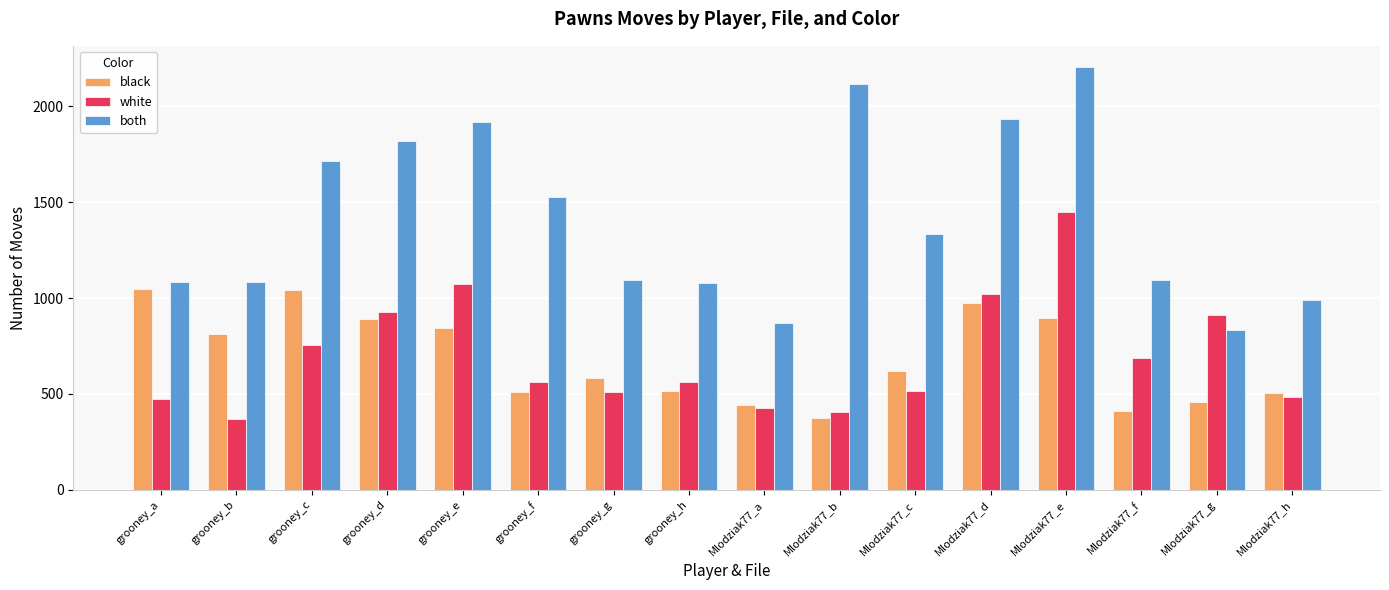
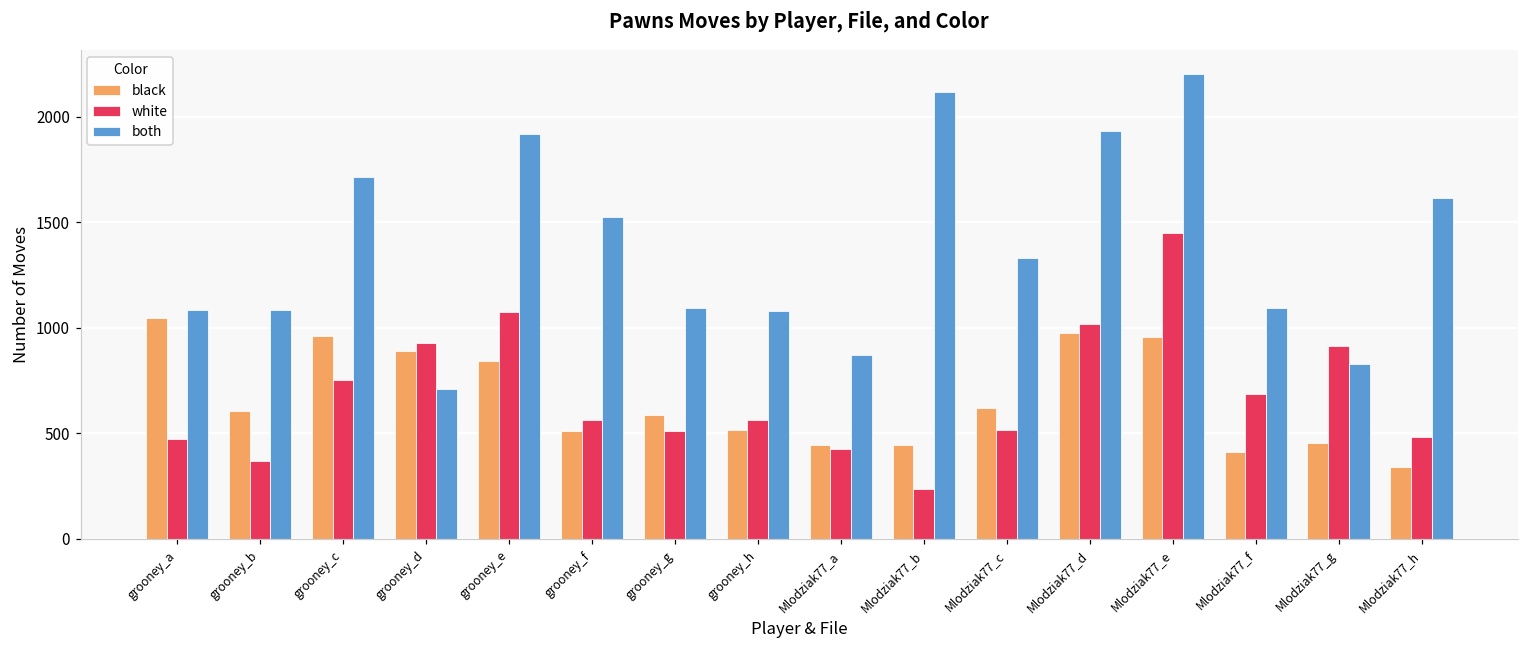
  {
    "black": {
      "grooney_a": 1050,
-     "grooney_b": 820,
-     "grooney_c": 1040,
+     "grooney_b": 610,
+     "grooney_c": 960,
      "grooney_d": 890,
      "grooney_e": 840,
      "grooney_f": 510,
      "grooney_g": 590,
      "grooney_h": 520,
      "Mlodziak77_a": 440,
-     "Mlodziak77_b": 370,
+     "Mlodziak77_b": 450,
      "Mlodziak77_c": 620,
      "Mlodziak77_d": 970,
-     "Mlodziak77_e": 900,
+     "Mlodziak77_e": 960,
      "Mlodziak77_f": 410,
      "Mlodziak77_g": 460,
-     "Mlodziak77_h": 510
+     "Mlodziak77_h": 340
    },
    "white": {
      "grooney_a": 470,
      "grooney_b": 370,
      "grooney_c": 750,
      "grooney_d": 930,
      "grooney_e": 1080,
      "grooney_f": 560,
      "grooney_g": 510,
      "grooney_h": 560,
      "Mlodziak77_a": 430,
-     "Mlodziak77_b": 410,
+     "Mlodziak77_b": 230,
      "Mlodziak77_c": 520,
      "Mlodziak77_d": 1020,
      "Mlodziak77_e": 1450,
      "Mlodziak77_f": 690,
      "Mlodziak77_g": 910,
      "Mlodziak77_h": 480
    },
    "both": {
      "grooney_a": 1090,
      "grooney_b": 1090,
      "grooney_c": 1720,
-     "grooney_d": 1820,
+     "grooney_d": 710,
      "grooney_e": 1920,
      "grooney_f": 1530,
      "grooney_g": 1090,
      "grooney_h": 1080,
      "Mlodziak77_a": 870,
      "Mlodziak77_b": 2120,
      "Mlodziak77_c": 1330,
      "Mlodziak77_d": 1930,
      "Mlodziak77_e": 2210,
      "Mlodziak77_f": 1100,
      "Mlodziak77_g": 830,
-     "Mlodziak77_h": 990
+     "Mlodziak77_h": 1620
    }
  }
